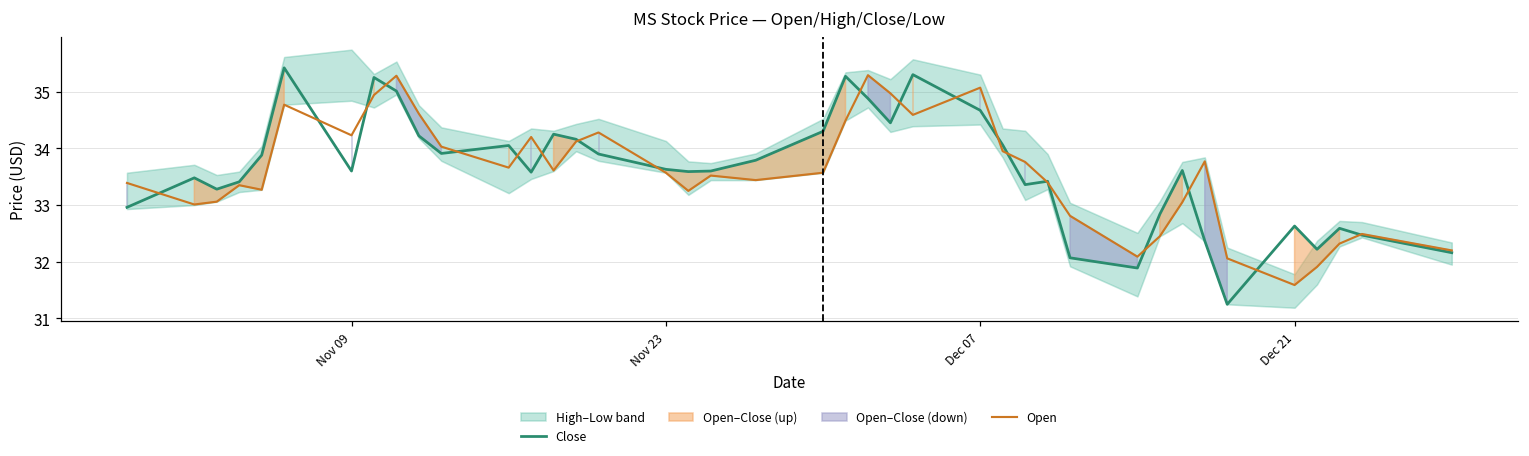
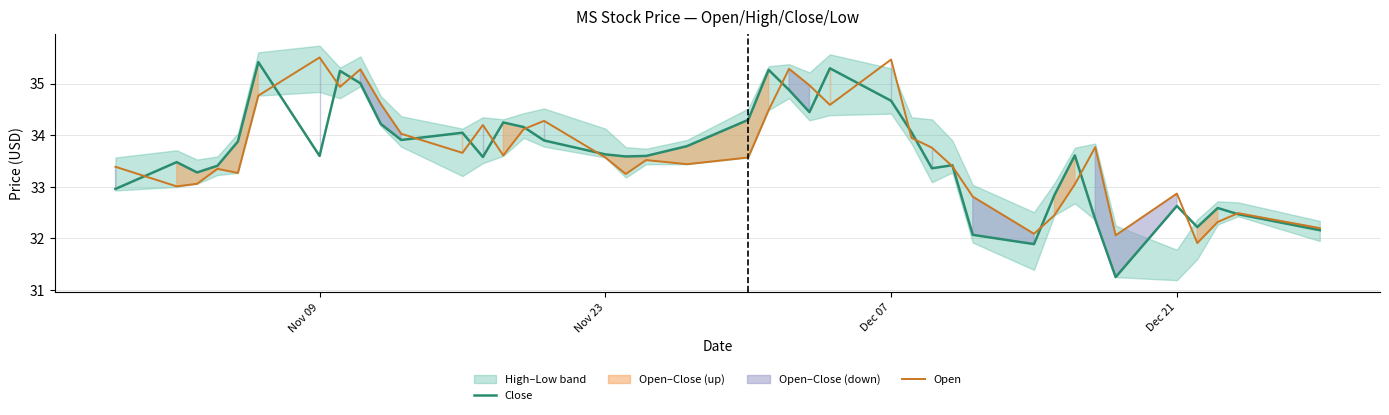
  {
    "Close": {
      "Nov 09": 33.6,
      "Nov 23": 33.6,
      "Dec 07": 34.7,
      "Dec 21": 32.6
    },
    "Open": {
-     "Nov 09": 34.2,
+     "Nov 09": 35.5,
      "Nov 23": 33.6,
-     "Dec 07": 35.1,
-     "Dec 21": 31.6
+     "Dec 07": 35.5,
+     "Dec 21": 32.9
    }
  }
